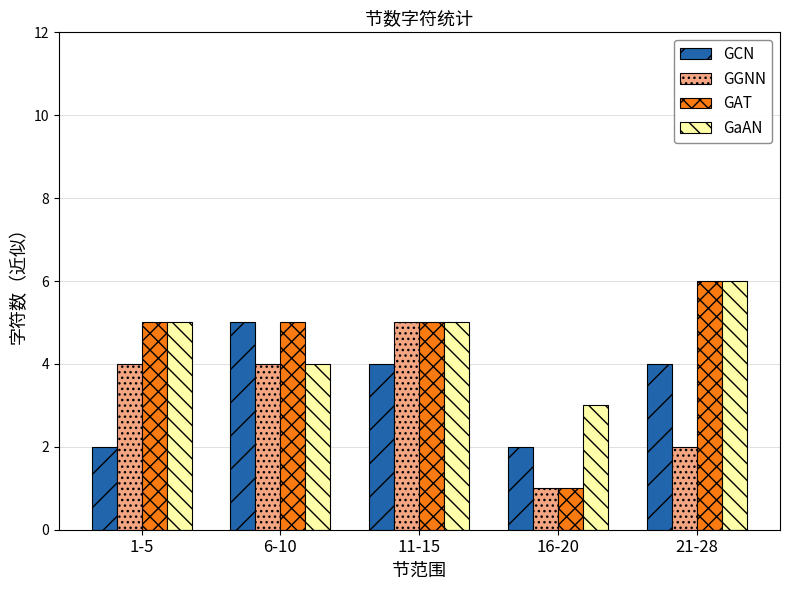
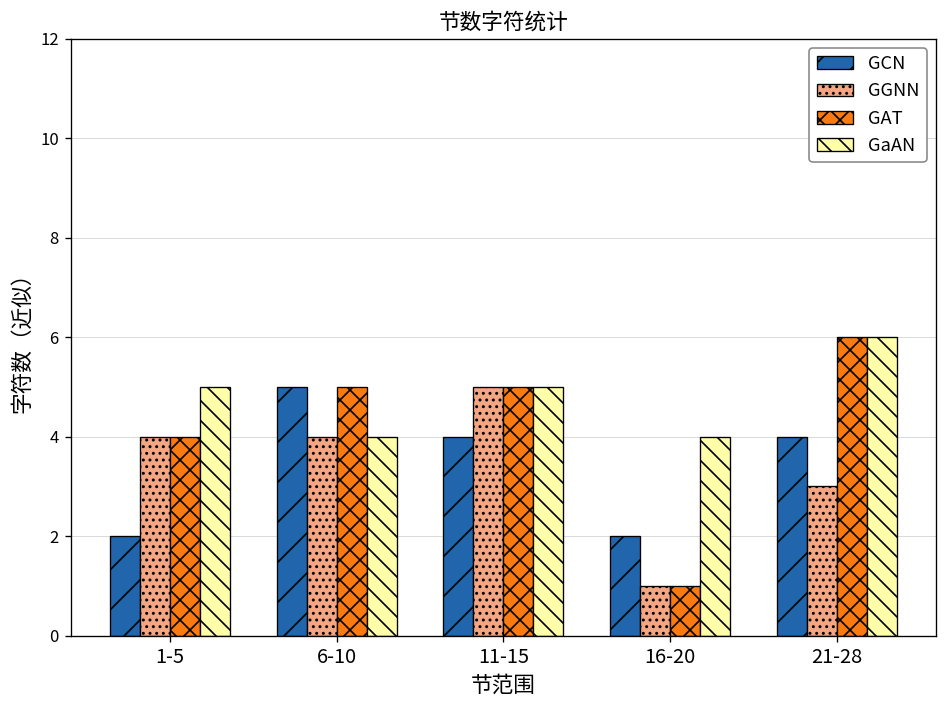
  {
    "GCN": {
      "1-5": 2,
      "6-10": 5,
      "11-15": 4,
      "16-20": 2,
      "21-28": 4
    },
    "GGNN": {
      "1-5": 4,
      "6-10": 4,
      "11-15": 5,
      "16-20": 1,
-     "21-28": 2
+     "21-28": 3
    },
    "GAT": {
-     "1-5": 5,
+     "1-5": 4,
      "6-10": 5,
      "11-15": 5,
      "16-20": 1,
      "21-28": 6
    },
    "GaAN": {
      "1-5": 5,
      "6-10": 4,
      "11-15": 5,
-     "16-20": 3,
+     "16-20": 4,
      "21-28": 6
    }
  }
